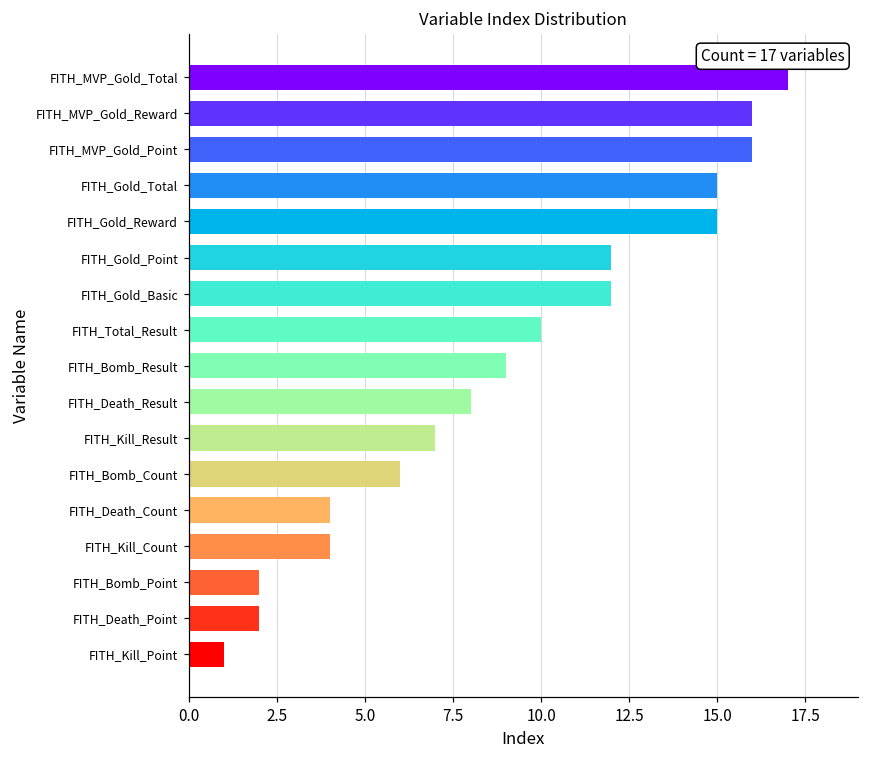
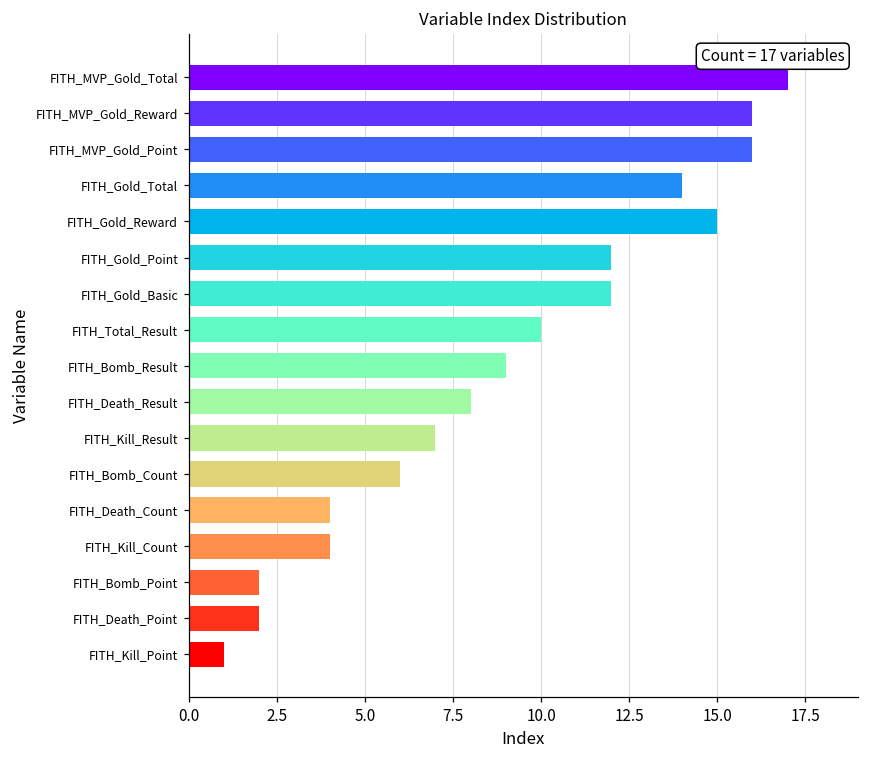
  {
    "FITH_MVP_Gold_Reward": 16,
    "FITH_MVP_Gold_Point": 16,
-   "FITH_Gold_Total": 15,
+   "FITH_Gold_Total": 14,
    "FITH_Gold_Reward": 15,
    "FITH_Gold_Point": 12,
    "FITH_Gold_Basic": 12,
    "FITH_Total_Result": 10,
    "FITH_Bomb_Result": 9,
    "FITH_Death_Result": 8,
    "FITH_Kill_Result": 7,
    "FITH_Bomb_Count": 6,
    "FITH_Death_Count": 4,
    "FITH_Kill_Count": 4,
    "FITH_Bomb_Point": 2,
    "FITH_Death_Point": 2,
    "FITH_Kill_Point": 1
  }
